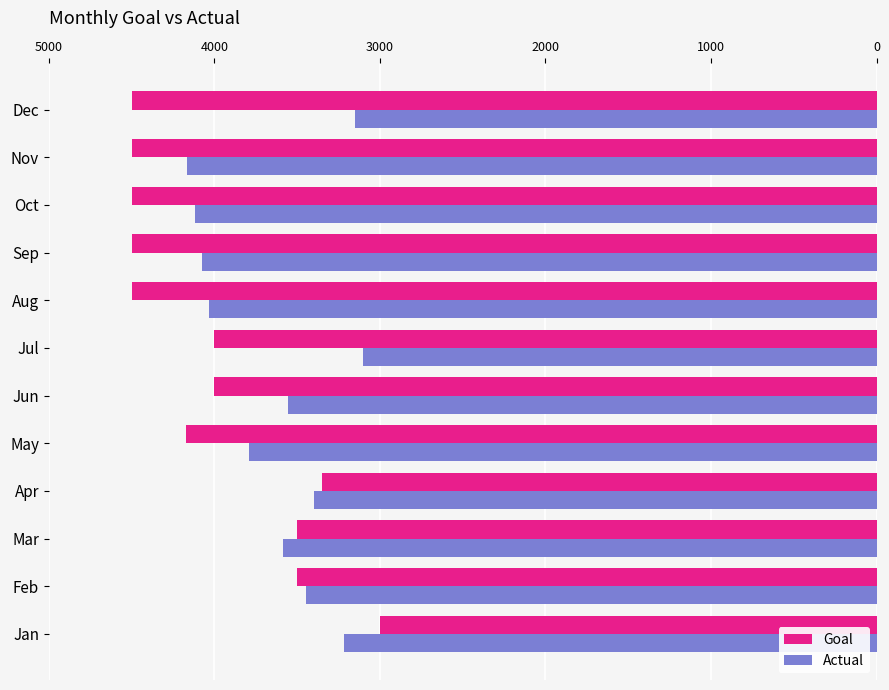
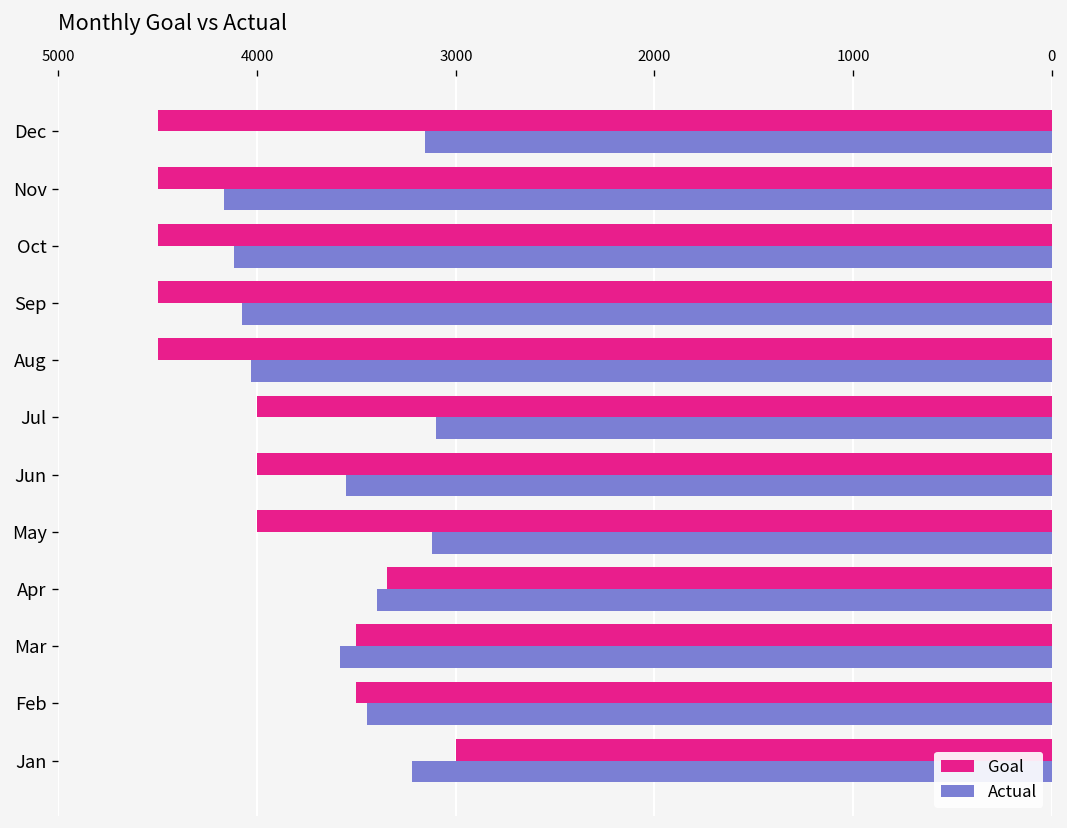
  {
    "Goal": {
      "Dec": 4500,
      "Nov": 4500,
      "Oct": 4500,
      "Sep": 4500,
      "Aug": 4500,
      "Jul": 4000,
      "Jun": 4000,
-     "May": 4170,
+     "May": 4000,
      "Apr": 3350,
      "Mar": 3500,
      "Feb": 3500,
      "Jan": 3000
    },
    "Actual": {
      "Dec": 3150,
      "Nov": 4170,
      "Oct": 4120,
      "Sep": 4080,
      "Aug": 4030,
      "Jul": 3100,
      "Jun": 3560,
-     "May": 3790,
+     "May": 3120,
      "Apr": 3400,
      "Mar": 3580,
      "Feb": 3450,
      "Jan": 3220
    }
  }
